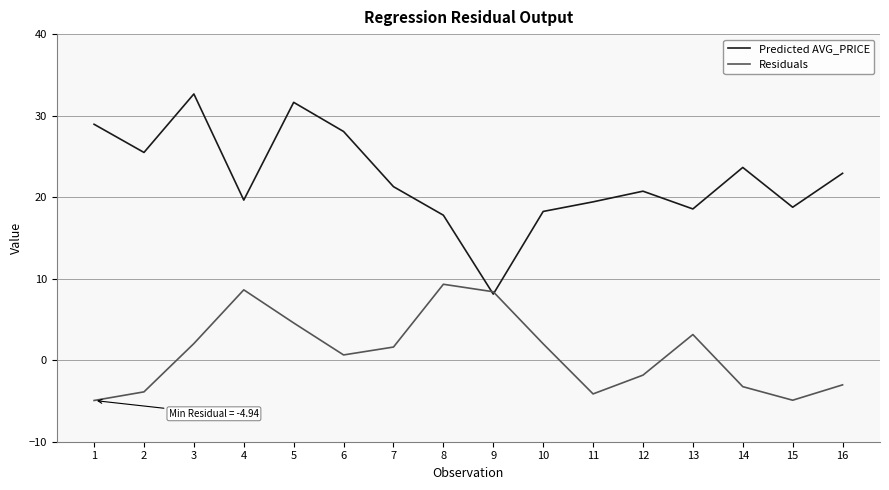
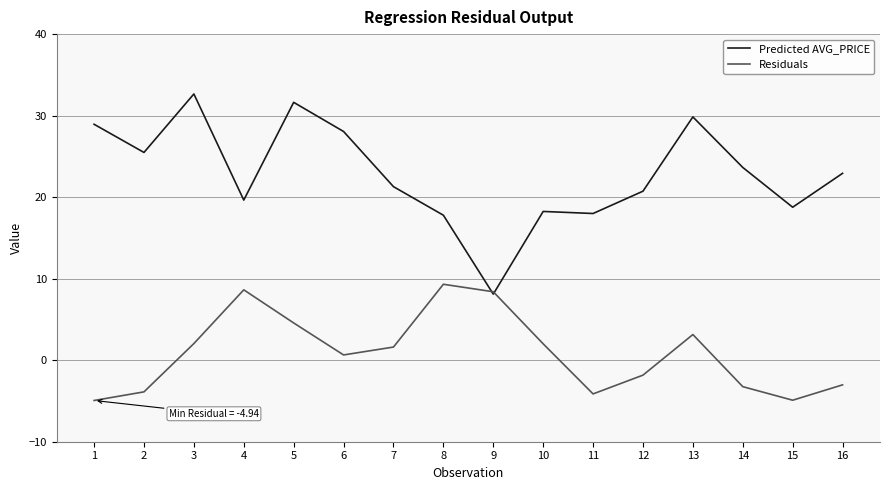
  {
    "Predicted AVG_PRICE": {
      "1": 29,
      "2": 25,
      "3": 33,
      "4": 20,
      "5": 32,
      "6": 28,
      "7": 21,
      "8": 18,
      "10": 18,
-     "11": 19,
+     "11": 18,
      "12": 21,
-     "13": 19,
+     "13": 30,
      "14": 24,
      "15": 19,
      "16": 23
    },
    "Residuals": {
      "2": -4,
      "3": 2,
      "4": 9,
      "5": 5,
      "6": 1,
      "7": 2,
      "8": 9,
      "10": 2,
      "11": -4,
      "12": -2,
      "13": 3,
      "14": -3,
      "15": -5,
      "16": -3
    }
  }
